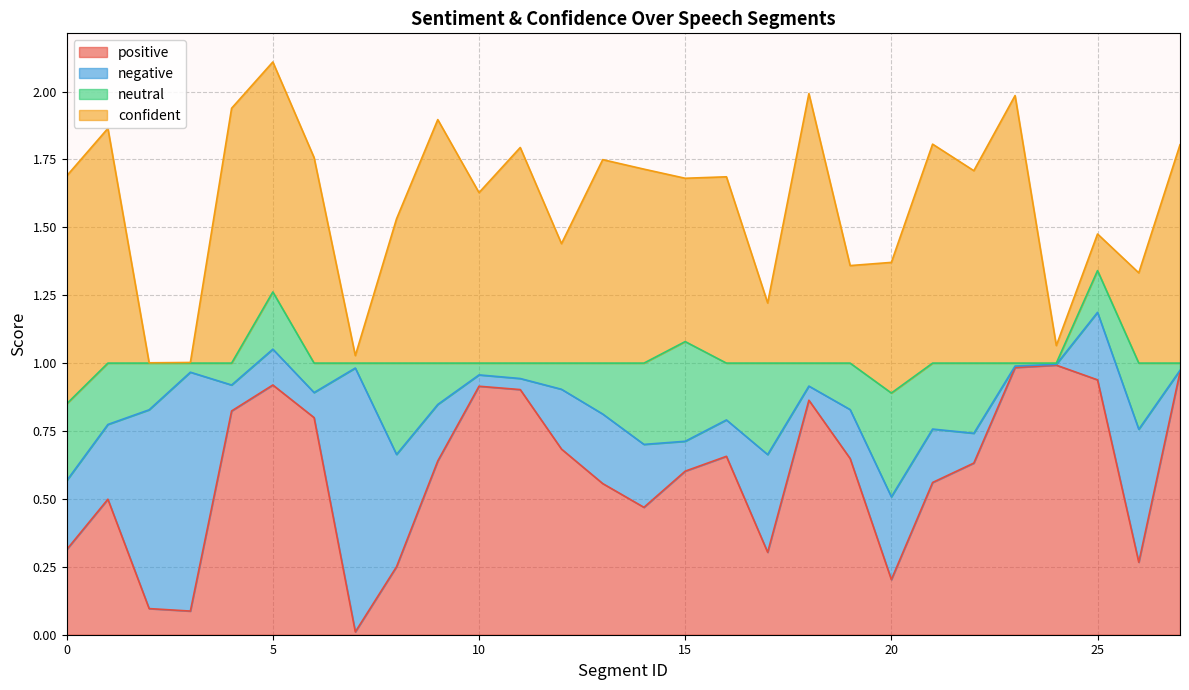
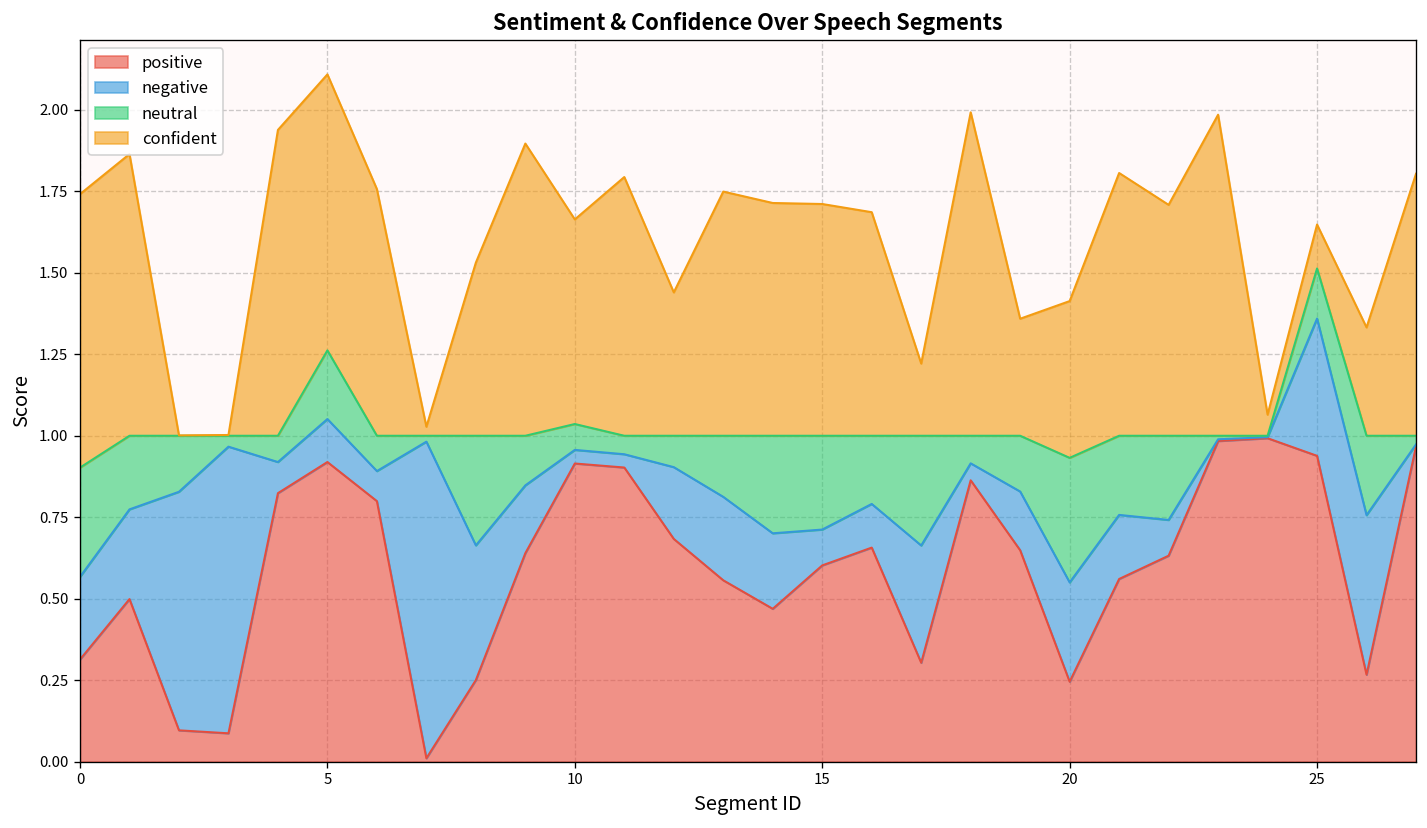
  {
    "positive": {
      "0": 0.31,
      "5": 0.92,
      "10": 0.91,
      "15": 0.60,
-     "20": 0.20,
+     "20": 0.25,
      "25": 0.94
    },
    "negative": {
      "0": 0.25,
      "5": 0.13,
      "10": 0.04,
      "15": 0.11,
      "20": 0.30,
-     "25": 0.25
+     "25": 0.42
    },
    "neutral": {
-     "0": 0.28,
+     "0": 0.34,
      "5": 0.21,
-     "10": 0.04,
-     "15": 0.37,
+     "10": 0.08,
+     "15": 0.29,
      "20": 0.38,
      "25": 0.15
    },
    "confident": {
      "0": 0.84,
      "5": 0.85,
      "10": 0.63,
-     "15": 0.60,
+     "15": 0.71,
      "20": 0.48,
      "25": 0.13
    }
  }
